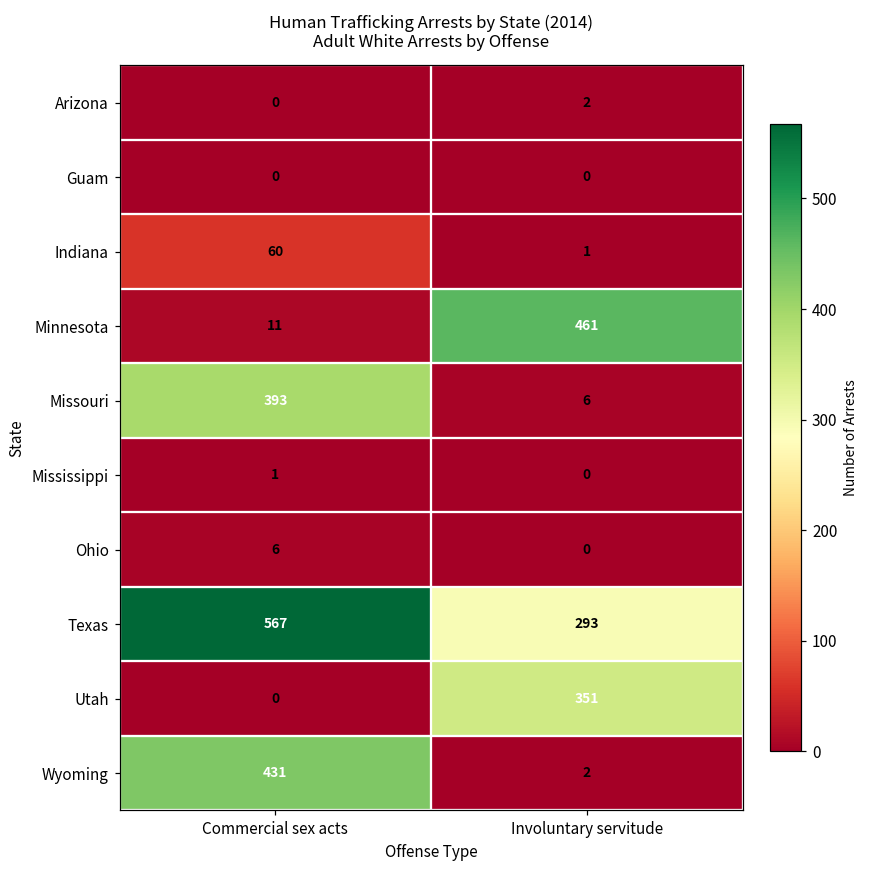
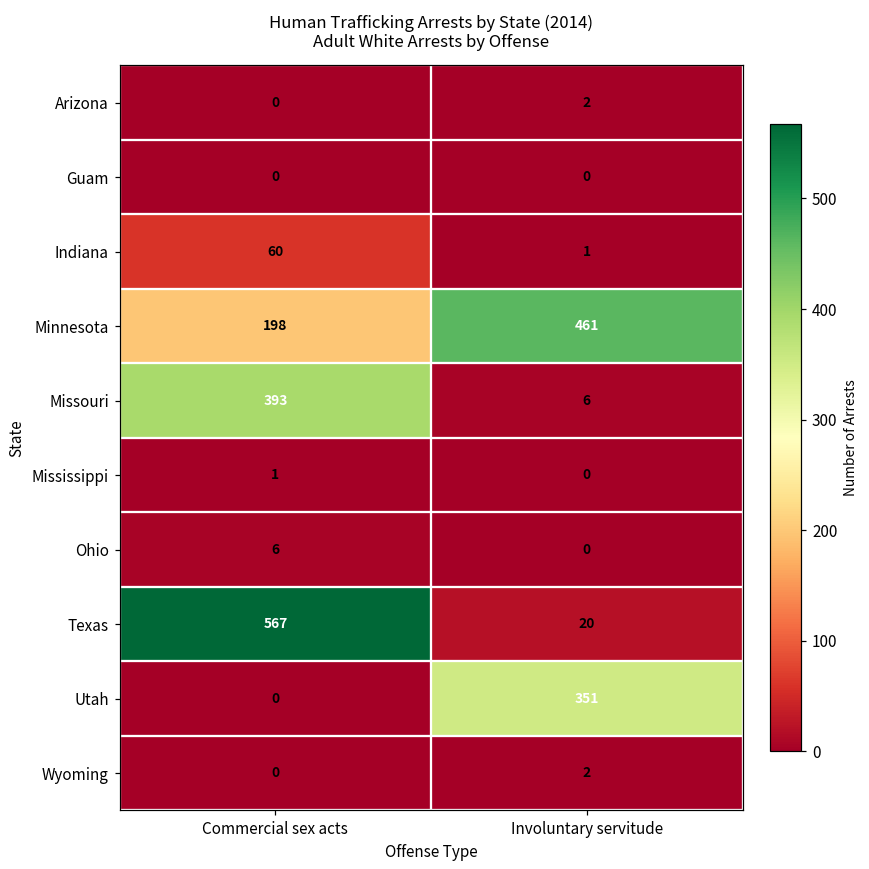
  {
    "Arizona": {
      "Commercial sex acts": 0,
      "Involuntary servitude": 2
    },
    "Guam": {
      "Commercial sex acts": 0,
      "Involuntary servitude": 0
    },
    "Indiana": {
      "Commercial sex acts": 60,
      "Involuntary servitude": 1
    },
    "Minnesota": {
-     "Commercial sex acts": 11,
+     "Commercial sex acts": 198,
      "Involuntary servitude": 461
    },
    "Missouri": {
      "Commercial sex acts": 393,
      "Involuntary servitude": 6
    },
    "Mississippi": {
      "Commercial sex acts": 1,
      "Involuntary servitude": 0
    },
    "Ohio": {
      "Commercial sex acts": 6,
      "Involuntary servitude": 0
    },
    "Texas": {
      "Commercial sex acts": 567,
-     "Involuntary servitude": 293
+     "Involuntary servitude": 20
    },
    "Utah": {
      "Commercial sex acts": 0,
      "Involuntary servitude": 351
    },
    "Wyoming": {
-     "Commercial sex acts": 431,
+     "Commercial sex acts": 0,
      "Involuntary servitude": 2
    }
  }
